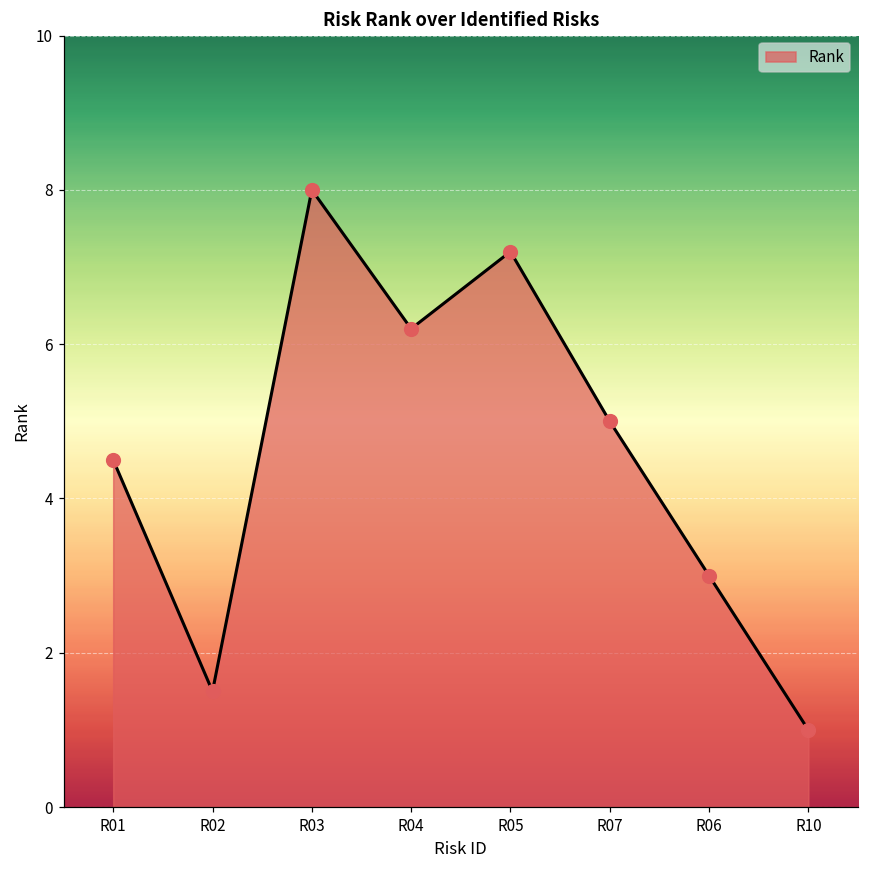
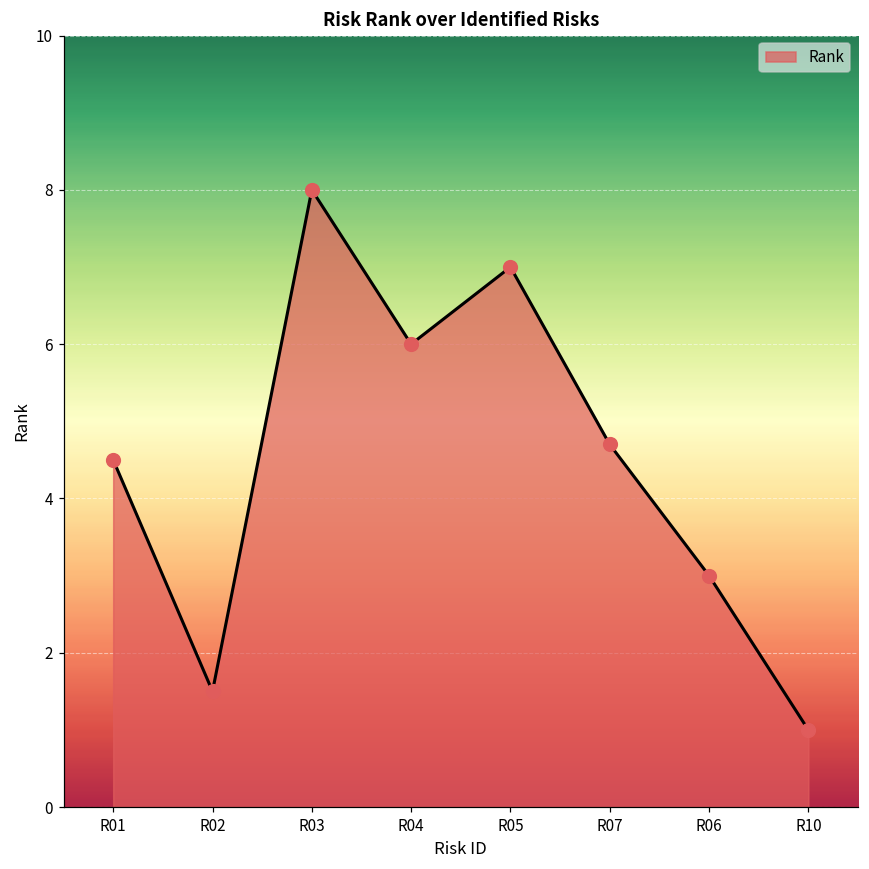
  {
    "R01": 4.5,
    "R02": 1.5,
    "R03": 8.0,
-   "R04": 6.2,
-   "R05": 7.2,
-   "R07": 5.0,
+   "R04": 6.0,
+   "R05": 7.0,
+   "R07": 4.7,
    "R06": 3.0,
    "R10": 1.0
  }
